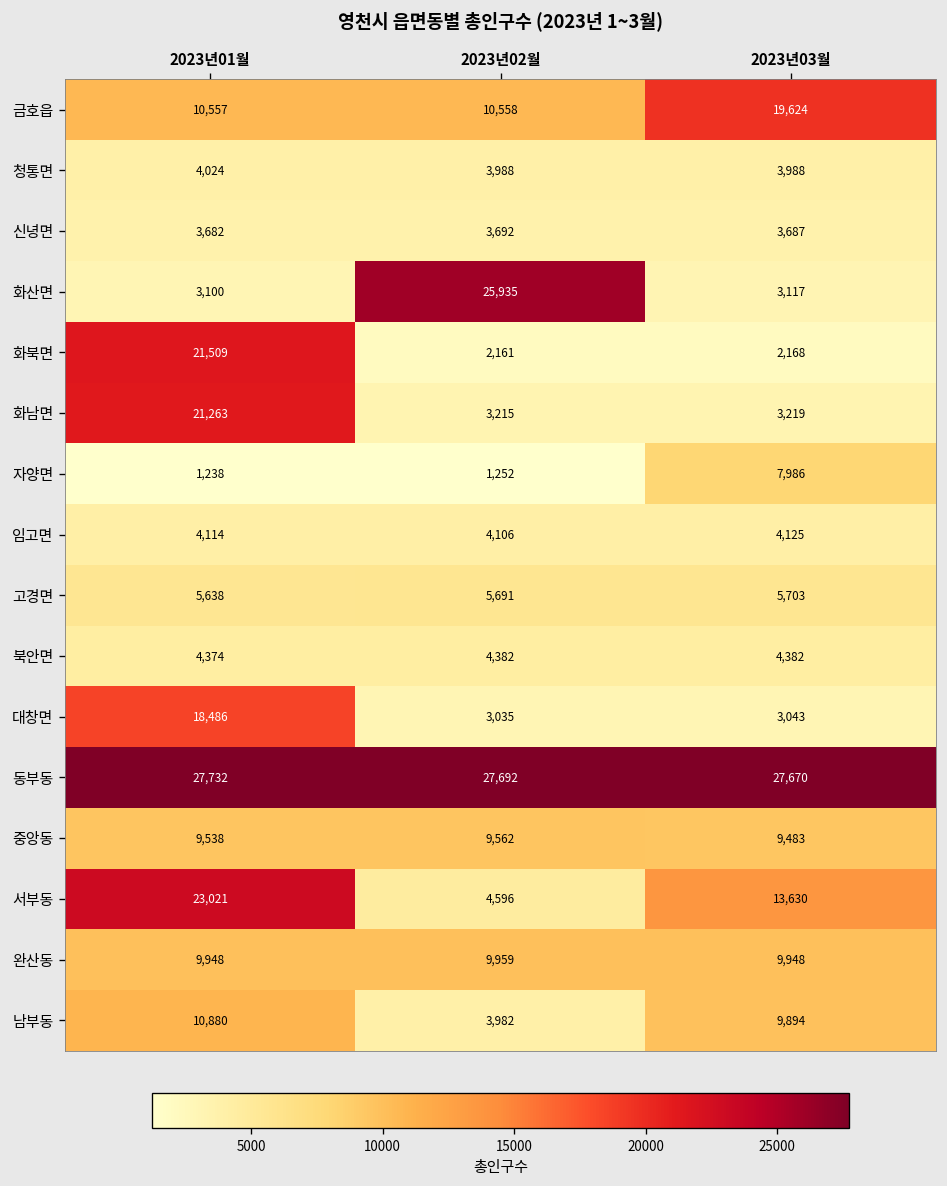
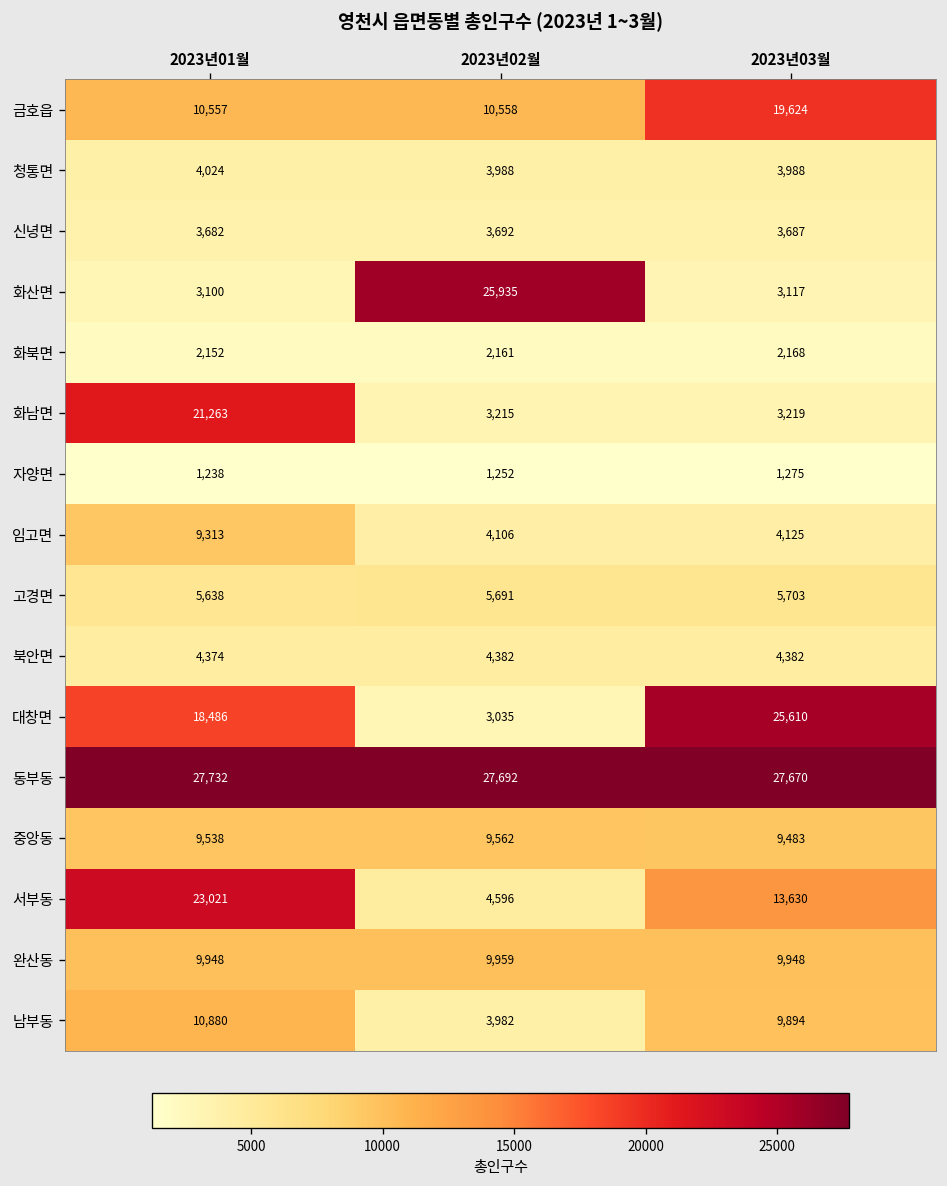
  {
    "금호읍": {
      "2023년01월": "10,557",
      "2023년02월": "10,558",
      "2023년03월": "19,624"
    },
    "청통면": {
      "2023년01월": "4,024",
      "2023년02월": "3,988",
      "2023년03월": "3,988"
    },
    "신녕면": {
      "2023년01월": "3,682",
      "2023년02월": "3,692",
      "2023년03월": "3,687"
    },
    "화산면": {
      "2023년01월": "3,100",
      "2023년02월": "25,935",
      "2023년03월": "3,117"
    },
    "화북면": {
-     "2023년01월": "21,509",
+     "2023년01월": "2,152",
      "2023년02월": "2,161",
      "2023년03월": "2,168"
    },
    "화남면": {
      "2023년01월": "21,263",
      "2023년02월": "3,215",
      "2023년03월": "3,219"
    },
    "자양면": {
      "2023년01월": "1,238",
      "2023년02월": "1,252",
-     "2023년03월": "7,986"
+     "2023년03월": "1,275"
    },
    "임고면": {
-     "2023년01월": "4,114",
+     "2023년01월": "9,313",
      "2023년02월": "4,106",
      "2023년03월": "4,125"
    },
    "고경면": {
      "2023년01월": "5,638",
      "2023년02월": "5,691",
      "2023년03월": "5,703"
    },
    "북안면": {
      "2023년01월": "4,374",
      "2023년02월": "4,382",
      "2023년03월": "4,382"
    },
    "대창면": {
      "2023년01월": "18,486",
      "2023년02월": "3,035",
-     "2023년03월": "3,043"
+     "2023년03월": "25,610"
    },
    "동부동": {
      "2023년01월": "27,732",
      "2023년02월": "27,692",
      "2023년03월": "27,670"
    },
    "중앙동": {
      "2023년01월": "9,538",
      "2023년02월": "9,562",
      "2023년03월": "9,483"
    },
    "서부동": {
      "2023년01월": "23,021",
      "2023년02월": "4,596",
      "2023년03월": "13,630"
    },
    "완산동": {
      "2023년01월": "9,948",
      "2023년02월": "9,959",
      "2023년03월": "9,948"
    },
    "남부동": {
      "2023년01월": "10,880",
      "2023년02월": "3,982",
      "2023년03월": "9,894"
    }
  }
